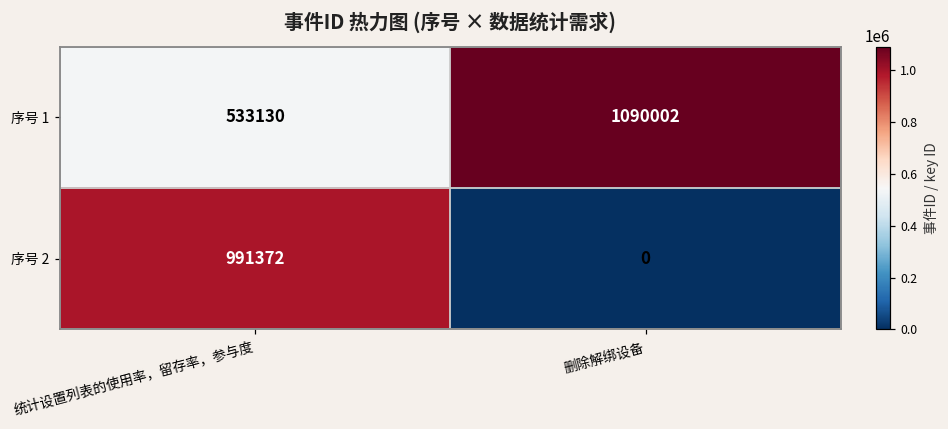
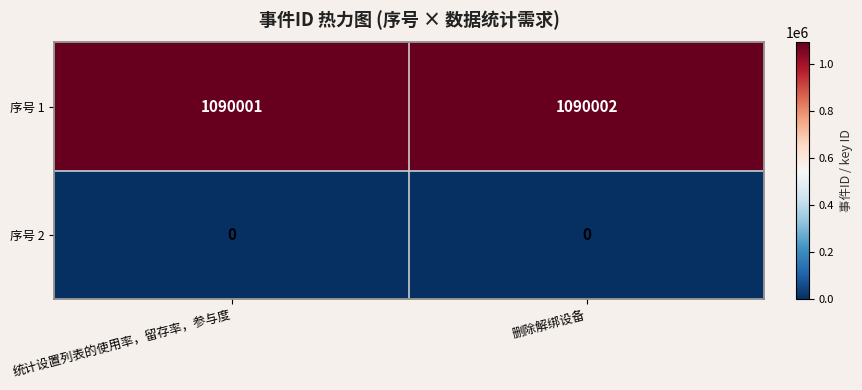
  {
    "序号 1": {
-     "统计设置列表的使用率，留存率，参与度": 533130,
+     "统计设置列表的使用率，留存率，参与度": 1090001,
      "删除解绑设备": 1090002
    },
    "序号 2": {
-     "统计设置列表的使用率，留存率，参与度": 991372,
+     "统计设置列表的使用率，留存率，参与度": 0,
      "删除解绑设备": 0
    }
  }
